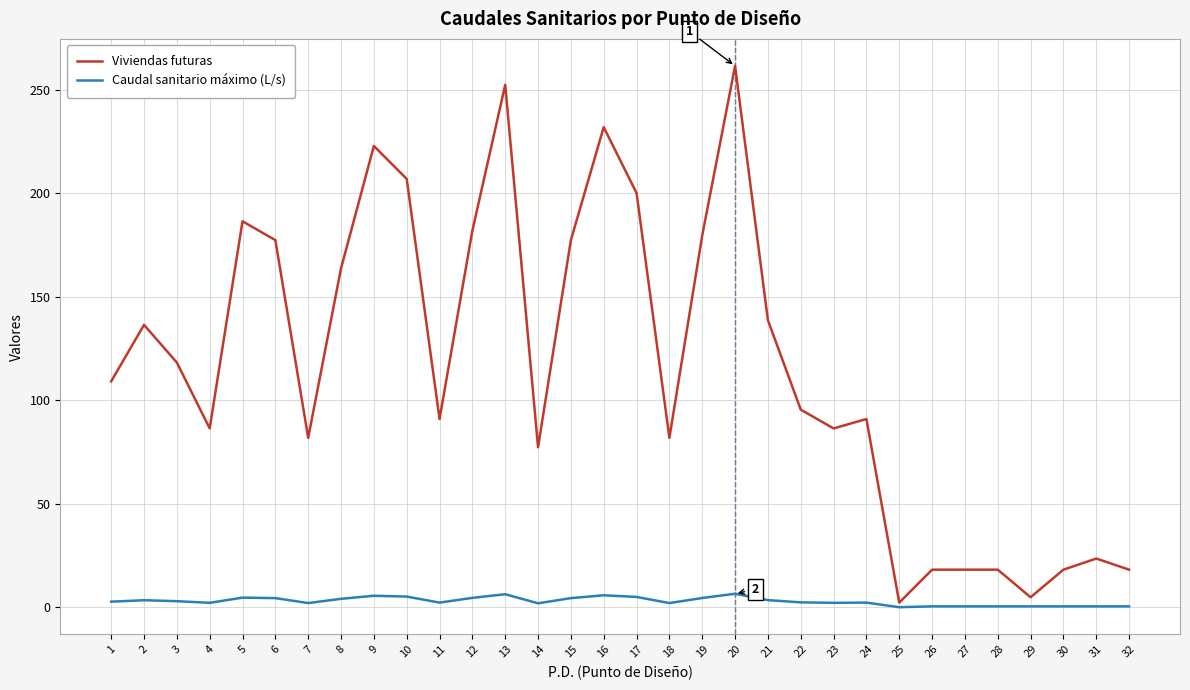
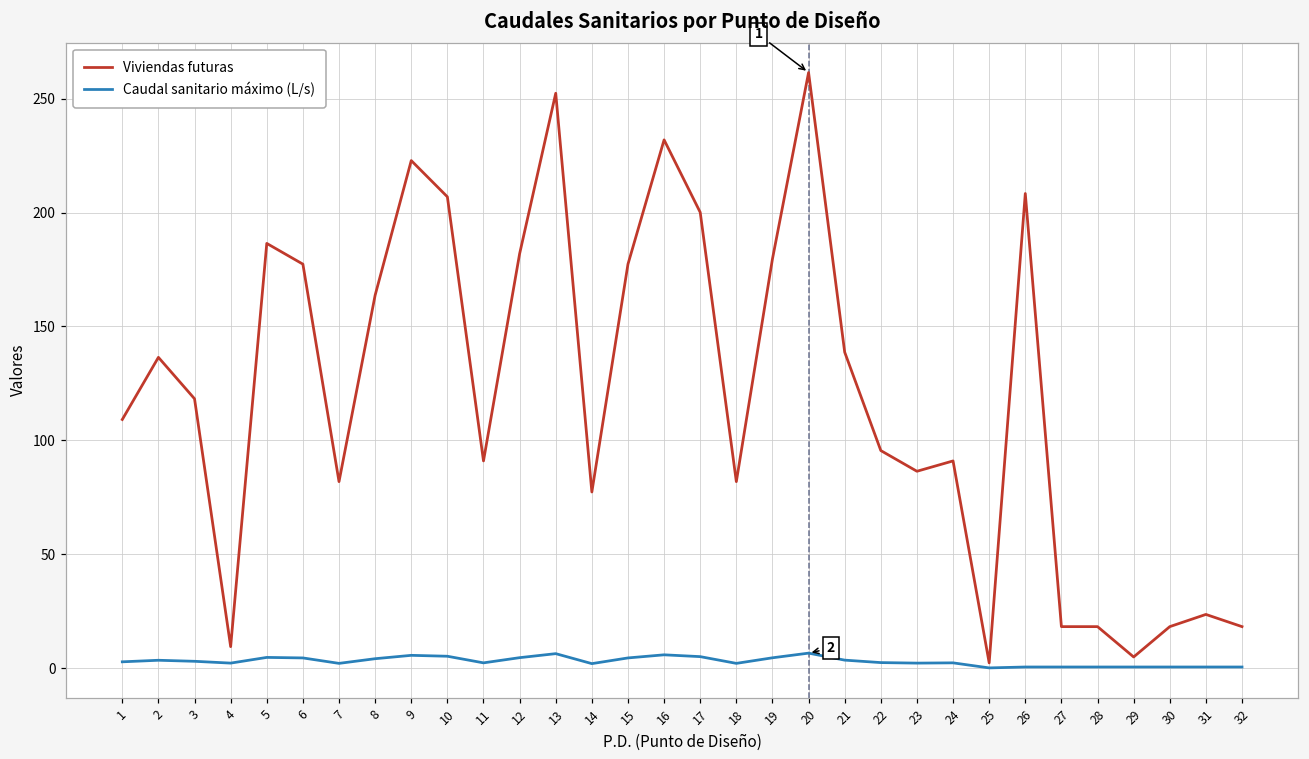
  {
    "Viviendas futuras": {
      "1": 109,
      "2": 136,
      "3": 118,
-     "4": 86,
+     "4": 9,
      "5": 186,
      "6": 177,
      "7": 82,
      "8": 164,
      "9": 223,
      "10": 207,
      "11": 91,
      "12": 182,
      "13": 252,
      "14": 77,
      "15": 177,
      "16": 232,
      "17": 200,
      "18": 82,
      "19": 180,
      "21": 139,
      "22": 95,
      "23": 86,
      "24": 91,
      "25": 2,
-     "26": 18,
+     "26": 208,
      "27": 18,
      "28": 18,
      "29": 5,
      "30": 18,
      "31": 24,
      "32": 18
    },
    "Caudal sanitario máximo (L/s)": {
      "1": 3,
      "2": 3,
      "3": 3,
      "4": 2,
      "5": 5,
      "6": 4,
      "7": 2,
      "8": 4,
      "9": 6,
      "10": 5,
      "11": 2,
      "12": 5,
      "13": 6,
      "14": 2,
      "15": 4,
      "16": 6,
      "17": 5,
      "18": 2,
      "19": 5,
      "21": 3,
      "22": 2,
      "23": 2,
      "24": 2,
      "25": 0,
      "26": 0,
      "27": 0,
      "28": 0,
      "29": 0,
      "30": 0,
      "31": 0,
      "32": 0
    }
  }
